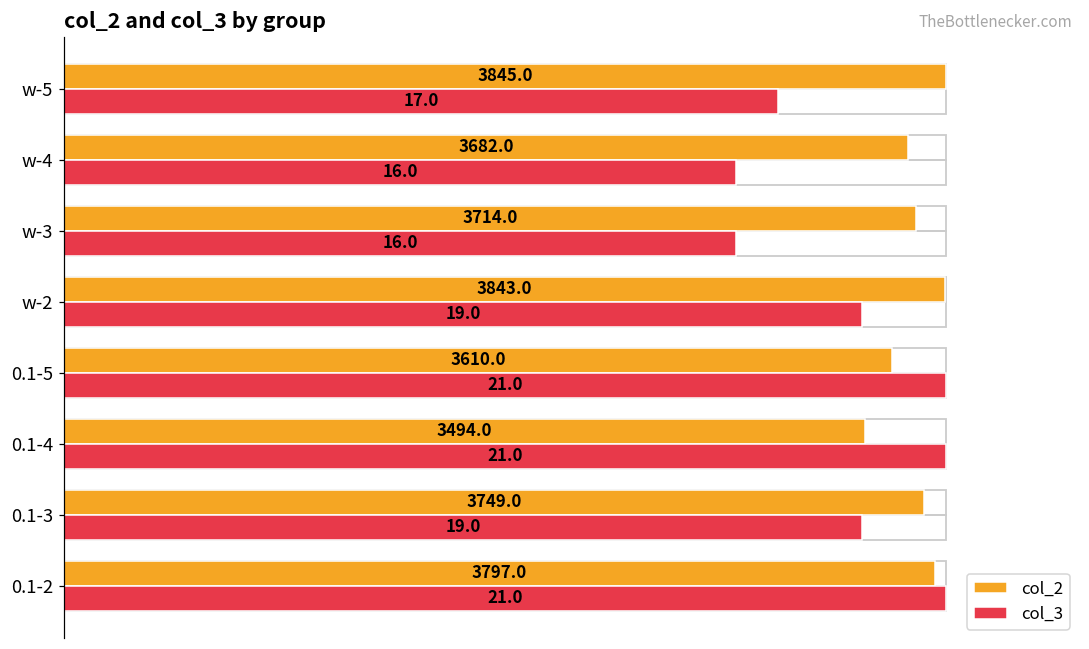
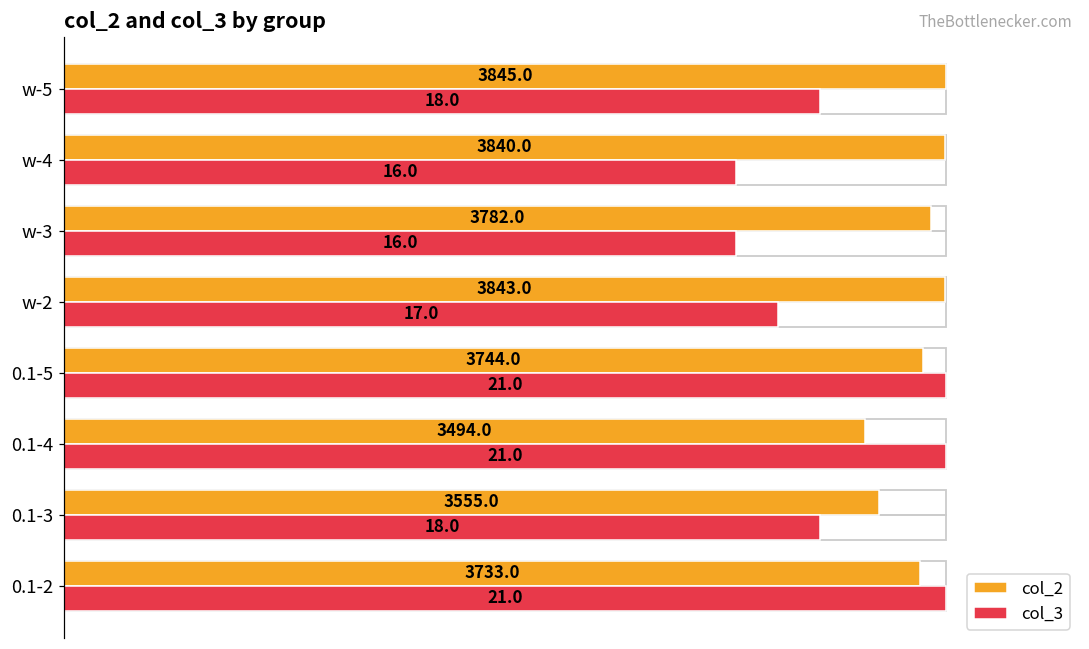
  {
    "col_2": {
-     "w-4": 3682.0,
-     "w-3": 3714.0,
-     "0.1-5": 3610.0,
-     "0.1-3": 3749.0,
-     "0.1-2": 3797.0
+     "w-4": 3840.0,
+     "w-3": 3782.0,
+     "0.1-5": 3744.0,
+     "0.1-3": 3555.0,
+     "0.1-2": 3733.0
    },
    "col_3": {
-     "w-5": 17.0,
-     "w-2": 19.0,
-     "0.1-3": 19.0
+     "w-5": 18.0,
+     "w-2": 17.0,
+     "0.1-3": 18.0
    }
  }
